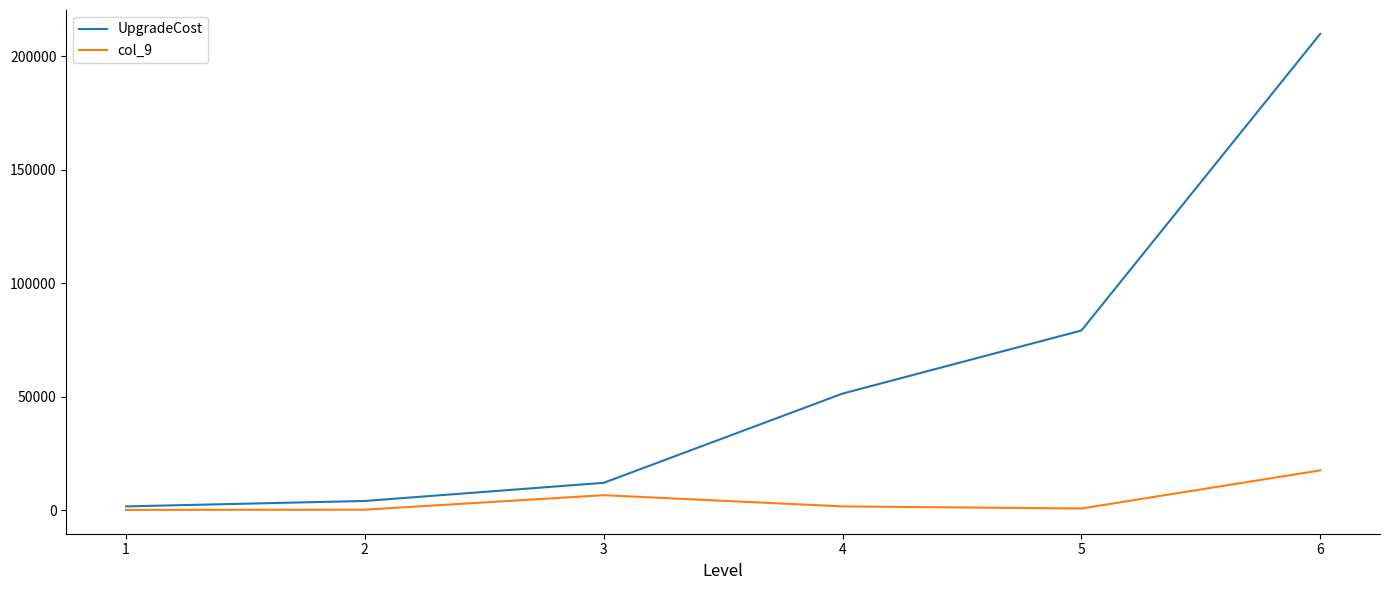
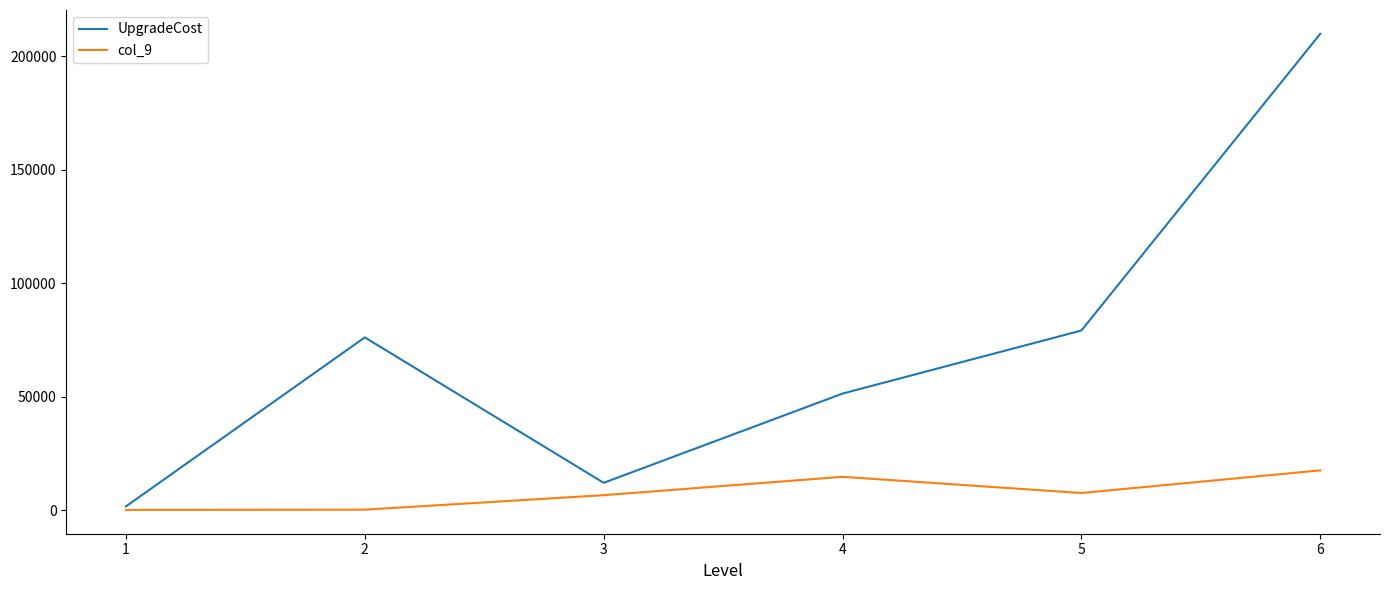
  {
    "UpgradeCost": {
      "1": 2000,
-     "2": 4000,
+     "2": 76000,
      "3": 12000,
      "4": 51000,
      "5": 79000,
      "6": 210000
    },
    "col_9": {
      "1": 0,
      "2": 0,
      "3": 7000,
-     "4": 2000,
-     "5": 1000,
+     "4": 15000,
+     "5": 8000,
      "6": 17000
    }
  }
